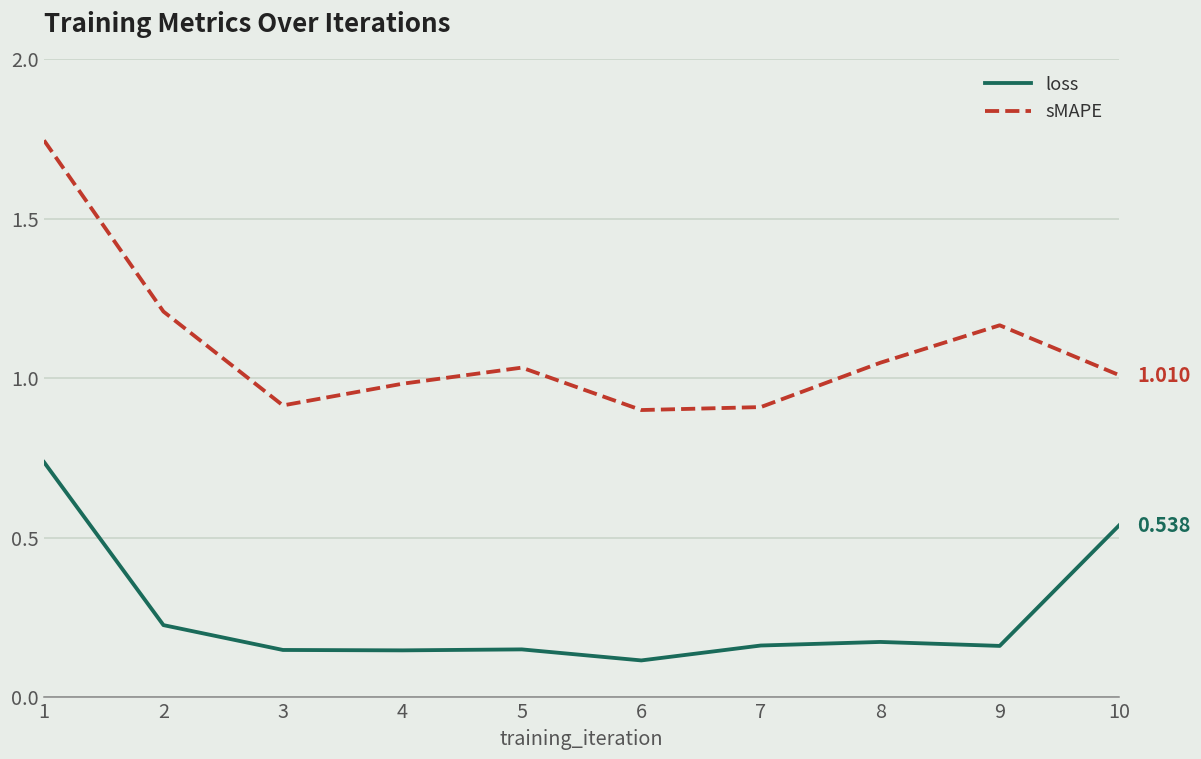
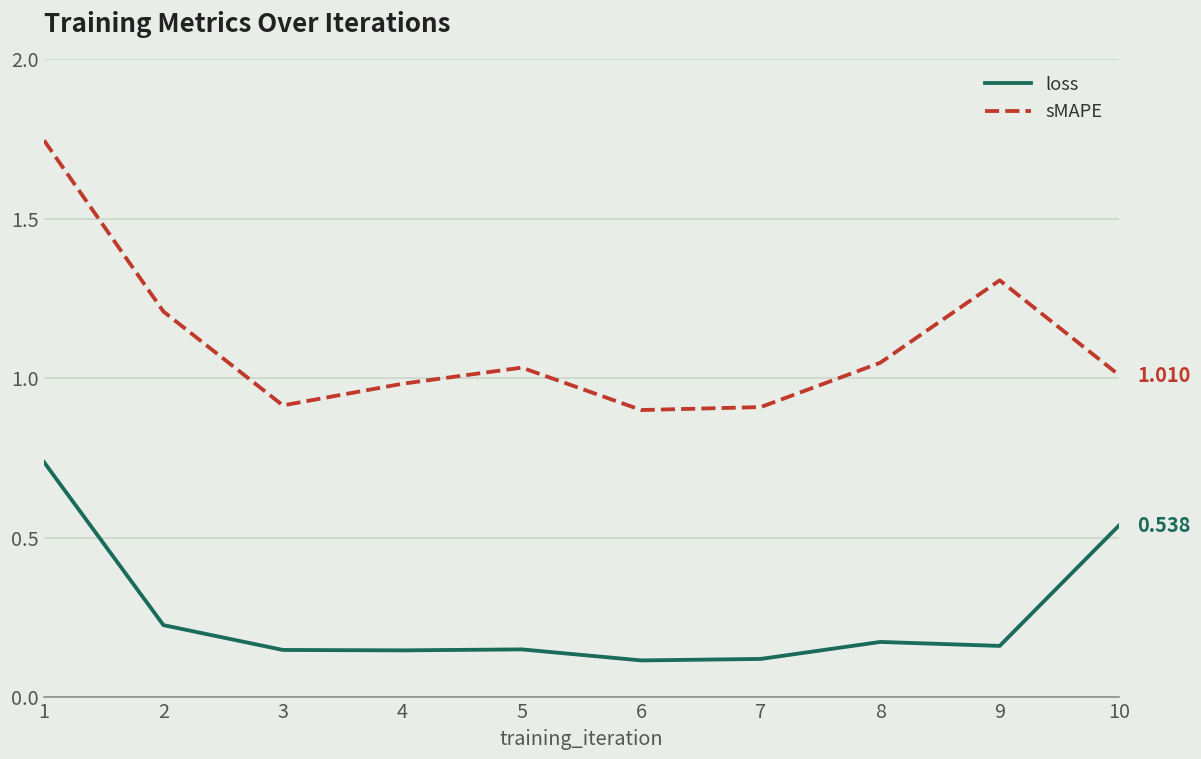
  {
    "loss": {
      "1": 0.74,
      "2": 0.23,
      "3": 0.15,
      "4": 0.15,
      "5": 0.15,
      "6": 0.11,
-     "7": 0.16,
+     "7": 0.12,
      "8": 0.17,
      "9": 0.16
    },
    "sMAPE": {
      "1": 1.75,
      "2": 1.21,
      "3": 0.91,
      "4": 0.98,
      "5": 1.03,
      "6": 0.90,
      "7": 0.91,
      "8": 1.05,
-     "9": 1.17
+     "9": 1.31
    }
  }
